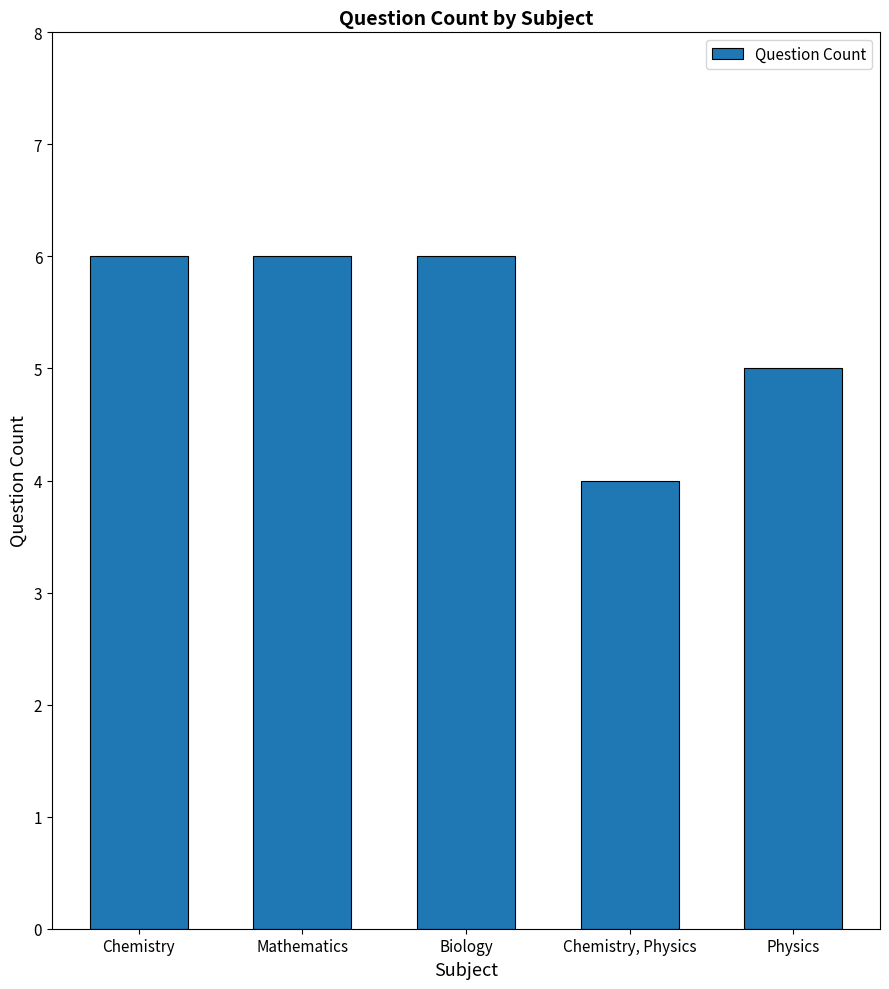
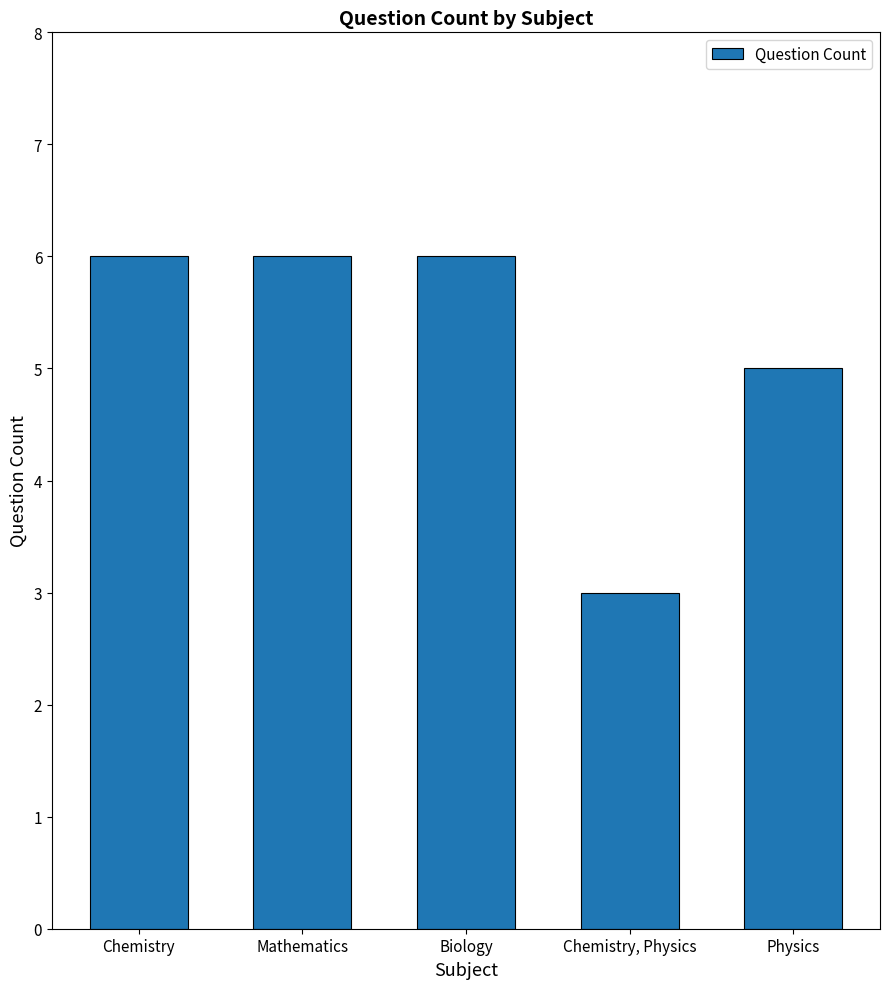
  {
    "Chemistry": 6,
    "Mathematics": 6,
    "Biology": 6,
-   "Chemistry, Physics": 4,
+   "Chemistry, Physics": 3,
    "Physics": 5
  }
